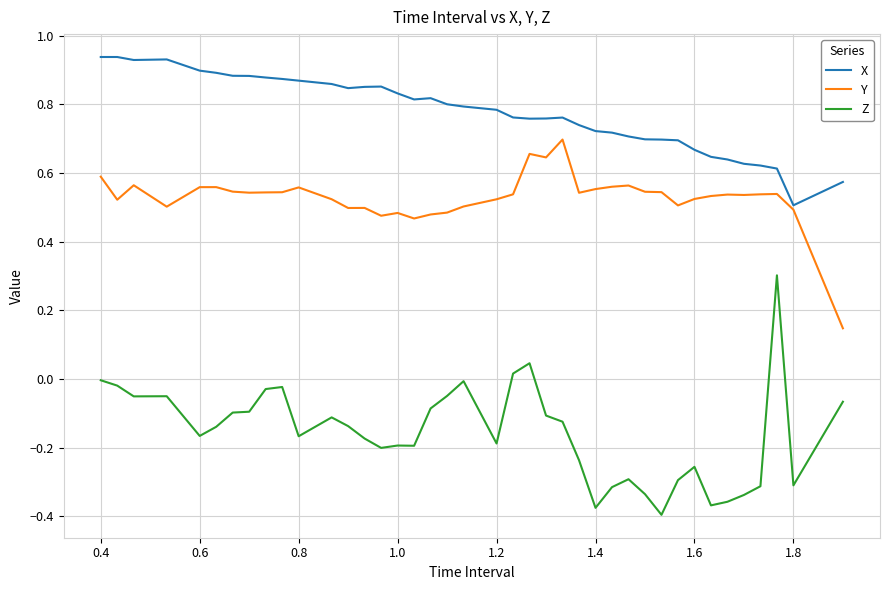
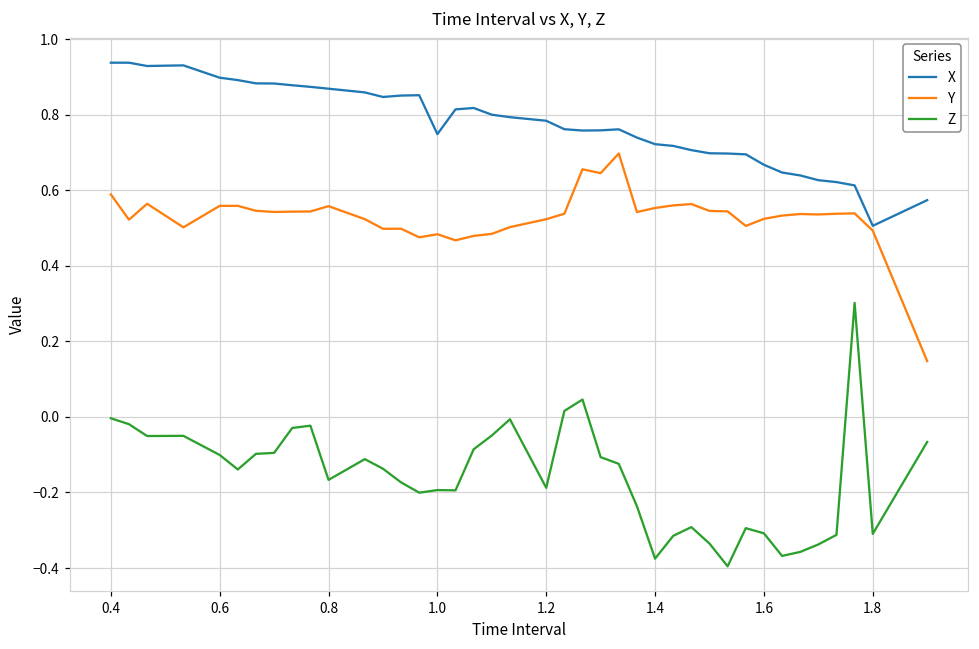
  {
    "X": {
      "0.4": 0.94,
      "0.6": 0.90,
      "0.8": 0.87,
-     "1.0": 0.83,
+     "1.0": 0.75,
      "1.2": 0.78,
      "1.4": 0.72,
      "1.6": 0.67,
      "1.8": 0.51
    },
    "Y": {
      "0.4": 0.59,
      "0.6": 0.56,
      "0.8": 0.56,
      "1.0": 0.48,
      "1.2": 0.52,
      "1.4": 0.55,
      "1.6": 0.52,
      "1.8": 0.49
    },
    "Z": {
      "0.4": 0.00,
-     "0.6": -0.17,
+     "0.6": -0.10,
      "0.8": -0.17,
      "1.0": -0.19,
      "1.2": -0.19,
      "1.4": -0.38,
-     "1.6": -0.26,
+     "1.6": -0.31,
      "1.8": -0.31
    }
  }
